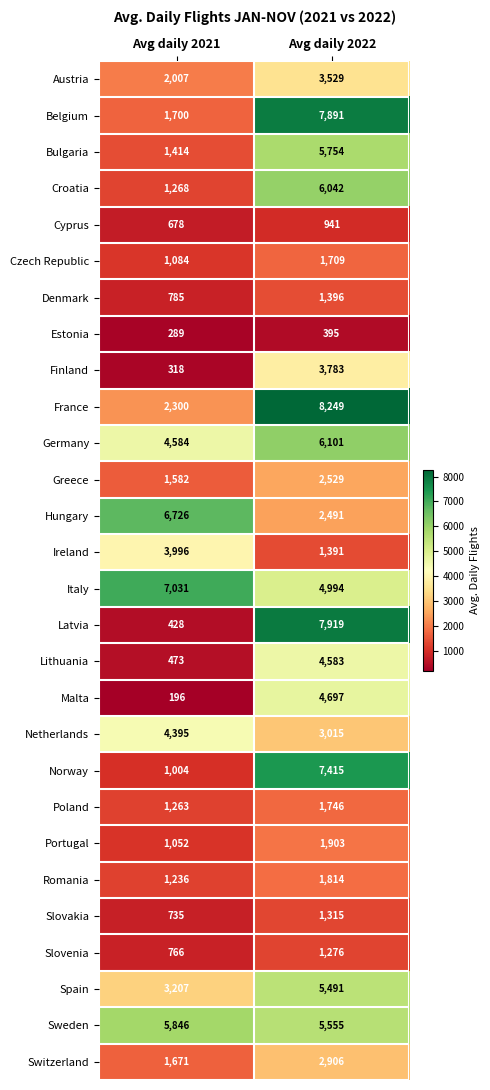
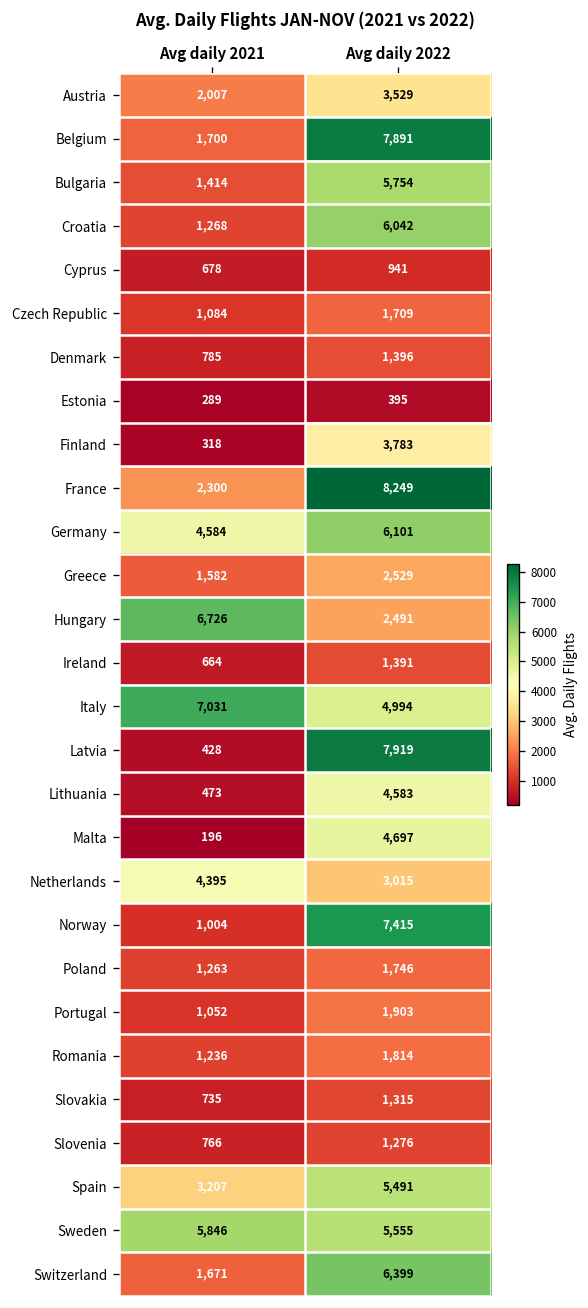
  {
    "Austria": {
      "Avg daily 2021": "2,007",
      "Avg daily 2022": "3,529"
    },
    "Belgium": {
      "Avg daily 2021": "1,700",
      "Avg daily 2022": "7,891"
    },
    "Bulgaria": {
      "Avg daily 2021": "1,414",
      "Avg daily 2022": "5,754"
    },
    "Croatia": {
      "Avg daily 2021": "1,268",
      "Avg daily 2022": "6,042"
    },
    "Cyprus": {
      "Avg daily 2021": "678",
      "Avg daily 2022": "941"
    },
    "Czech Republic": {
      "Avg daily 2021": "1,084",
      "Avg daily 2022": "1,709"
    },
    "Denmark": {
      "Avg daily 2021": "785",
      "Avg daily 2022": "1,396"
    },
    "Estonia": {
      "Avg daily 2021": "289",
      "Avg daily 2022": "395"
    },
    "Finland": {
      "Avg daily 2021": "318",
      "Avg daily 2022": "3,783"
    },
    "France": {
      "Avg daily 2021": "2,300",
      "Avg daily 2022": "8,249"
    },
    "Germany": {
      "Avg daily 2021": "4,584",
      "Avg daily 2022": "6,101"
    },
    "Greece": {
      "Avg daily 2021": "1,582",
      "Avg daily 2022": "2,529"
    },
    "Hungary": {
      "Avg daily 2021": "6,726",
      "Avg daily 2022": "2,491"
    },
    "Ireland": {
-     "Avg daily 2021": "3,996",
+     "Avg daily 2021": "664",
      "Avg daily 2022": "1,391"
    },
    "Italy": {
      "Avg daily 2021": "7,031",
      "Avg daily 2022": "4,994"
    },
    "Latvia": {
      "Avg daily 2021": "428",
      "Avg daily 2022": "7,919"
    },
    "Lithuania": {
      "Avg daily 2021": "473",
      "Avg daily 2022": "4,583"
    },
    "Malta": {
      "Avg daily 2021": "196",
      "Avg daily 2022": "4,697"
    },
    "Netherlands": {
      "Avg daily 2021": "4,395",
      "Avg daily 2022": "3,015"
    },
    "Norway": {
      "Avg daily 2021": "1,004",
      "Avg daily 2022": "7,415"
    },
    "Poland": {
      "Avg daily 2021": "1,263",
      "Avg daily 2022": "1,746"
    },
    "Portugal": {
      "Avg daily 2021": "1,052",
      "Avg daily 2022": "1,903"
    },
    "Romania": {
      "Avg daily 2021": "1,236",
      "Avg daily 2022": "1,814"
    },
    "Slovakia": {
      "Avg daily 2021": "735",
      "Avg daily 2022": "1,315"
    },
    "Slovenia": {
      "Avg daily 2021": "766",
      "Avg daily 2022": "1,276"
    },
    "Spain": {
      "Avg daily 2021": "3,207",
      "Avg daily 2022": "5,491"
    },
    "Sweden": {
      "Avg daily 2021": "5,846",
      "Avg daily 2022": "5,555"
    },
    "Switzerland": {
      "Avg daily 2021": "1,671",
-     "Avg daily 2022": "2,906"
+     "Avg daily 2022": "6,399"
    }
  }
